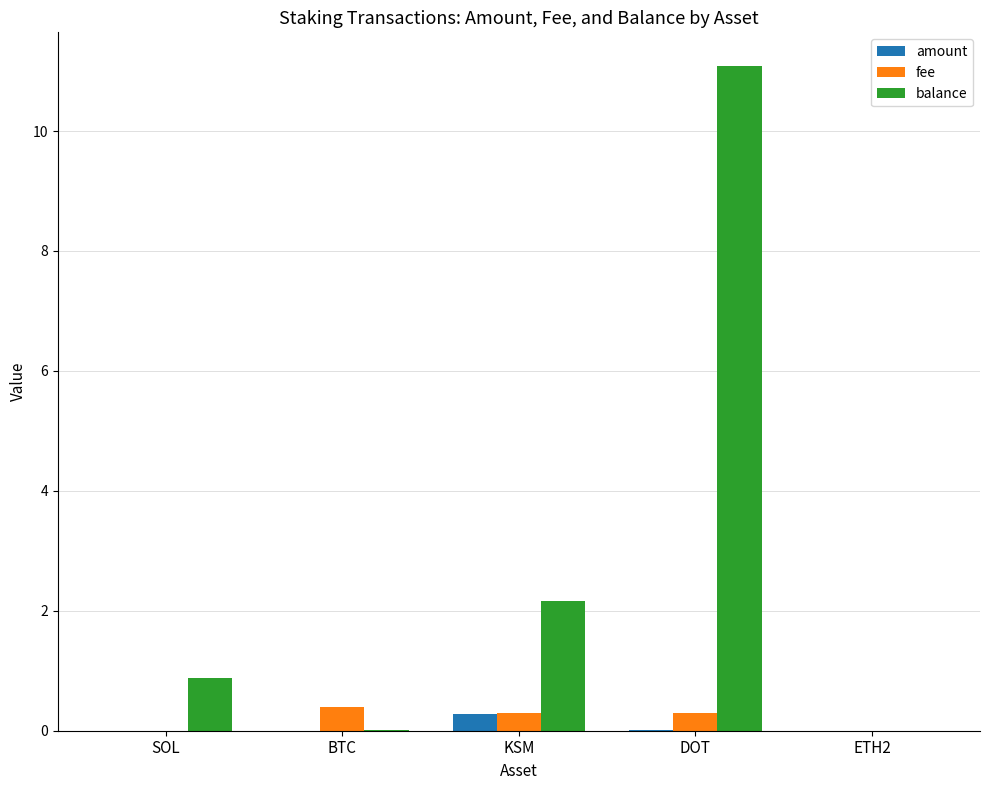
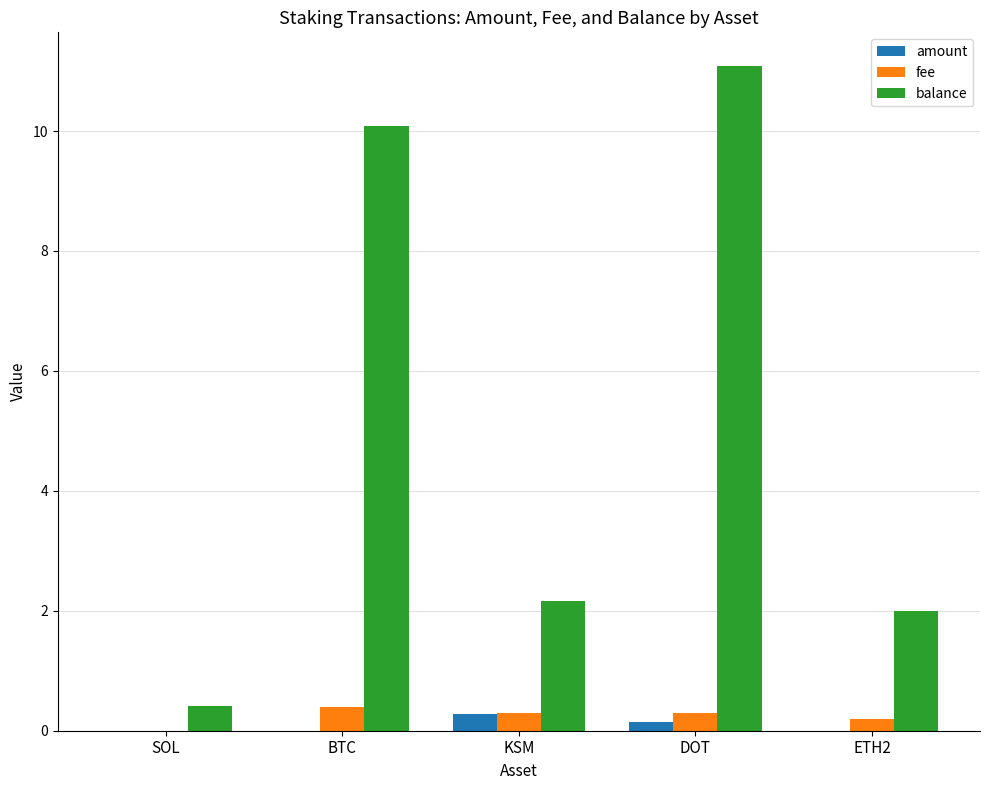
  {
    "amount": {
      "KSM": 0.3,
-     "DOT": 0.0
+     "DOT": 0.2
    },
    "fee": {
      "BTC": 0.4,
      "KSM": 0.3,
      "DOT": 0.3,
-     "ETH2": 0.0
+     "ETH2": 0.2
    },
    "balance": {
-     "SOL": 0.9,
-     "BTC": 0.0,
+     "SOL": 0.4,
+     "BTC": 10.1,
      "KSM": 2.2,
      "DOT": 11.1,
-     "ETH2": 0
+     "ETH2": 2
    }
  }
